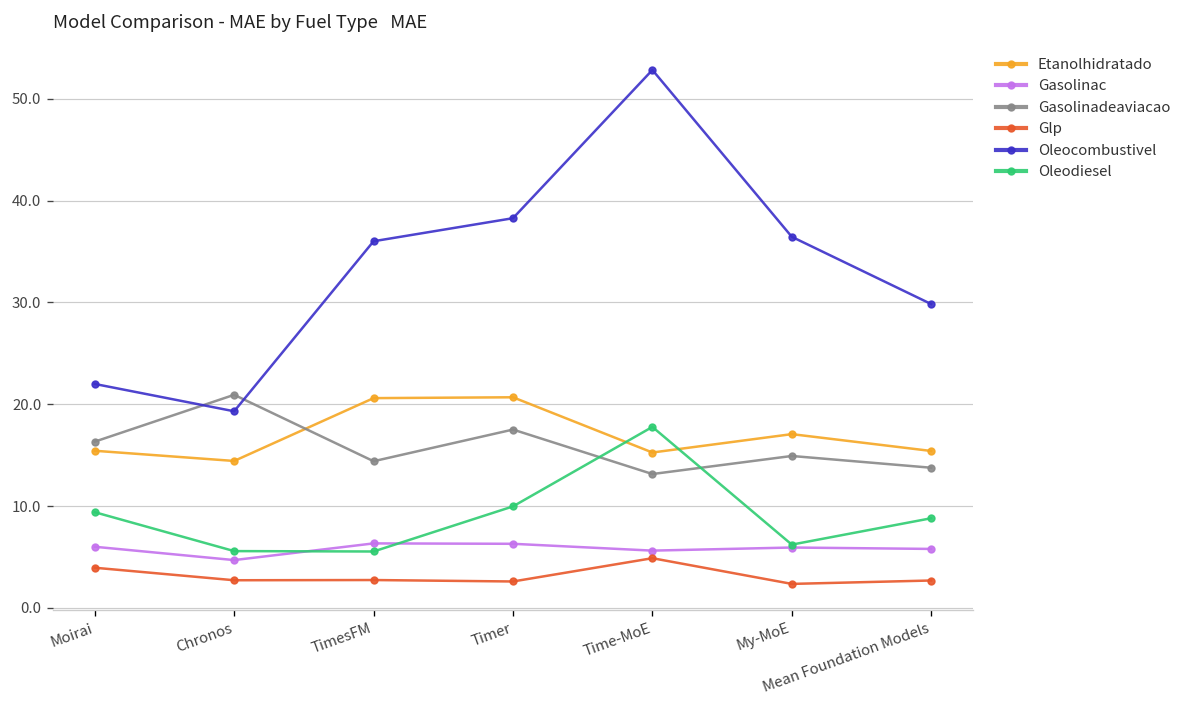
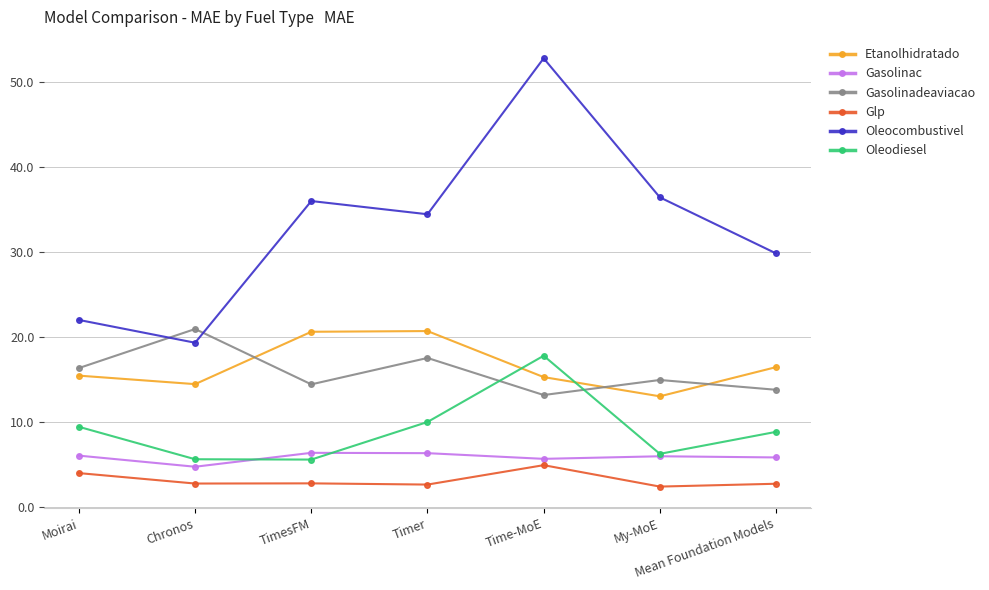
  {
    "Etanolhidratado": {
      "Moirai": 15,
      "Chronos": 14,
      "TimesFM": 21,
      "Timer": 21,
      "Time-MoE": 15,
-     "My-MoE": 17,
-     "Mean Foundation Models": 15
+     "My-MoE": 13,
+     "Mean Foundation Models": 16
    },
    "Gasolinac": {
      "Moirai": 6,
      "Chronos": 5,
      "TimesFM": 6,
      "Timer": 6,
      "Time-MoE": 6,
      "Mean Foundation Models": 6
    },
    "Gasolinadeaviacao": {
      "Moirai": 16,
      "Chronos": 21,
      "TimesFM": 14,
      "Timer": 18,
      "Time-MoE": 13,
      "My-MoE": 15,
      "Mean Foundation Models": 14
    },
    "Glp": {
      "Moirai": 4,
      "Chronos": 3,
      "TimesFM": 3,
      "Timer": 3,
      "Time-MoE": 5,
      "My-MoE": 2,
      "Mean Foundation Models": 3
    },
    "Oleocombustivel": {
      "Moirai": 22,
      "Chronos": 19,
      "TimesFM": 36,
-     "Timer": 38,
+     "Timer": 34,
      "Time-MoE": 53,
      "My-MoE": 36,
      "Mean Foundation Models": 30
    },
    "Oleodiesel": {
      "Moirai": 9,
      "Chronos": 6,
      "TimesFM": 6,
      "Timer": 10,
      "Time-MoE": 18,
      "Mean Foundation Models": 9
    }
  }
